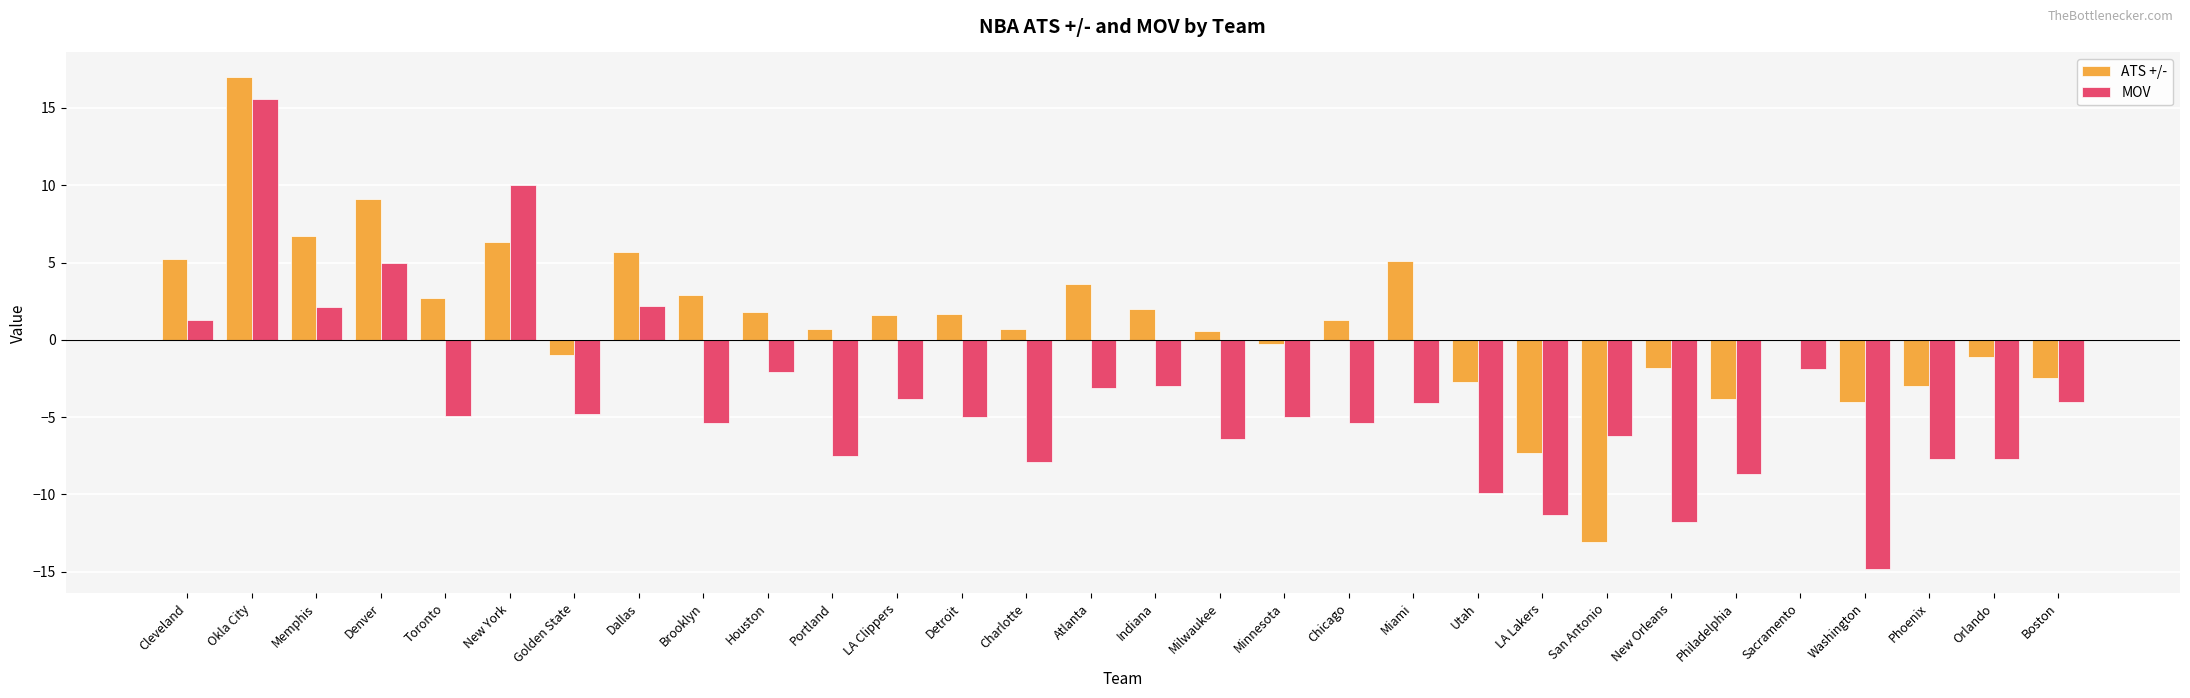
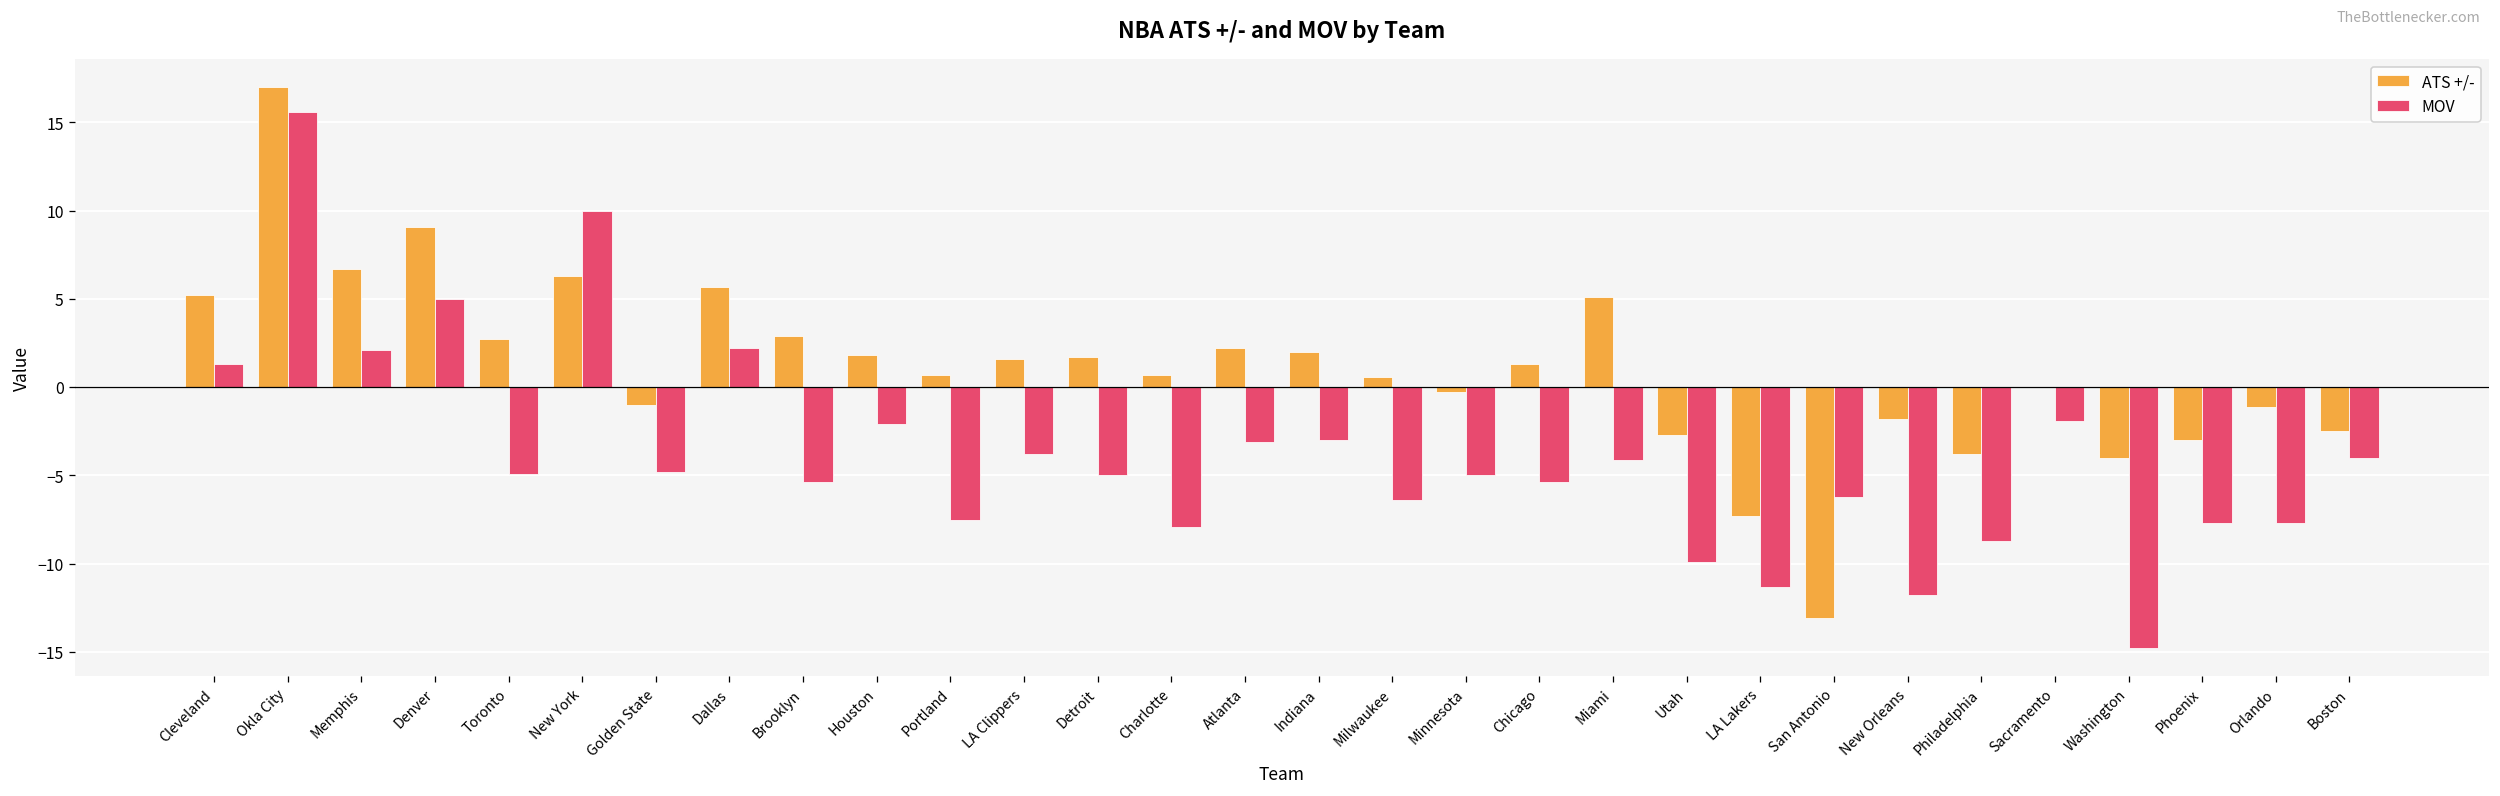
  {
    "ATS +/-": {
      "Cleveland": 5.2,
      "Okla City": 17.0,
      "Memphis": 6.7,
      "Denver": 9.1,
      "Toronto": 2.7,
      "New York": 6.3,
      "Golden State": -1.0,
      "Dallas": 5.7,
      "Brooklyn": 2.9,
      "Houston": 1.8,
      "Portland": 0.7,
      "LA Clippers": 1.6,
      "Detroit": 1.7,
      "Charlotte": 0.7,
-     "Atlanta": 3.6,
+     "Atlanta": 2.2,
      "Indiana": 2.0,
      "Milwaukee": 0.6,
      "Minnesota": -0.3,
      "Chicago": 1.3,
      "Miami": 5.1,
      "Utah": -2.7,
      "LA Lakers": -7.3,
      "San Antonio": -13.1,
      "New Orleans": -1.8,
      "Philadelphia": -3.8,
      "Sacramento": 0.0,
      "Washington": -4.0,
      "Phoenix": -3.0,
      "Orlando": -1.1,
      "Boston": -2.5
    },
    "MOV": {
      "Cleveland": 1.3,
      "Okla City": 15.6,
      "Memphis": 2.1,
      "Denver": 5.0,
      "Toronto": -4.9,
      "New York": 10.0,
      "Golden State": -4.8,
      "Dallas": 2.2,
      "Brooklyn": -5.4,
      "Houston": -2.1,
      "Portland": -7.5,
      "LA Clippers": -3.8,
      "Detroit": -5.0,
      "Charlotte": -7.9,
      "Atlanta": -3.1,
      "Indiana": -3.0,
      "Milwaukee": -6.4,
      "Minnesota": -5.0,
      "Chicago": -5.4,
      "Miami": -4.1,
      "Utah": -9.9,
      "LA Lakers": -11.3,
      "San Antonio": -6.2,
      "New Orleans": -11.8,
      "Philadelphia": -8.7,
      "Sacramento": -1.9,
      "Washington": -14.8,
      "Phoenix": -7.7,
      "Orlando": -7.7,
      "Boston": -4.0
    }
  }
